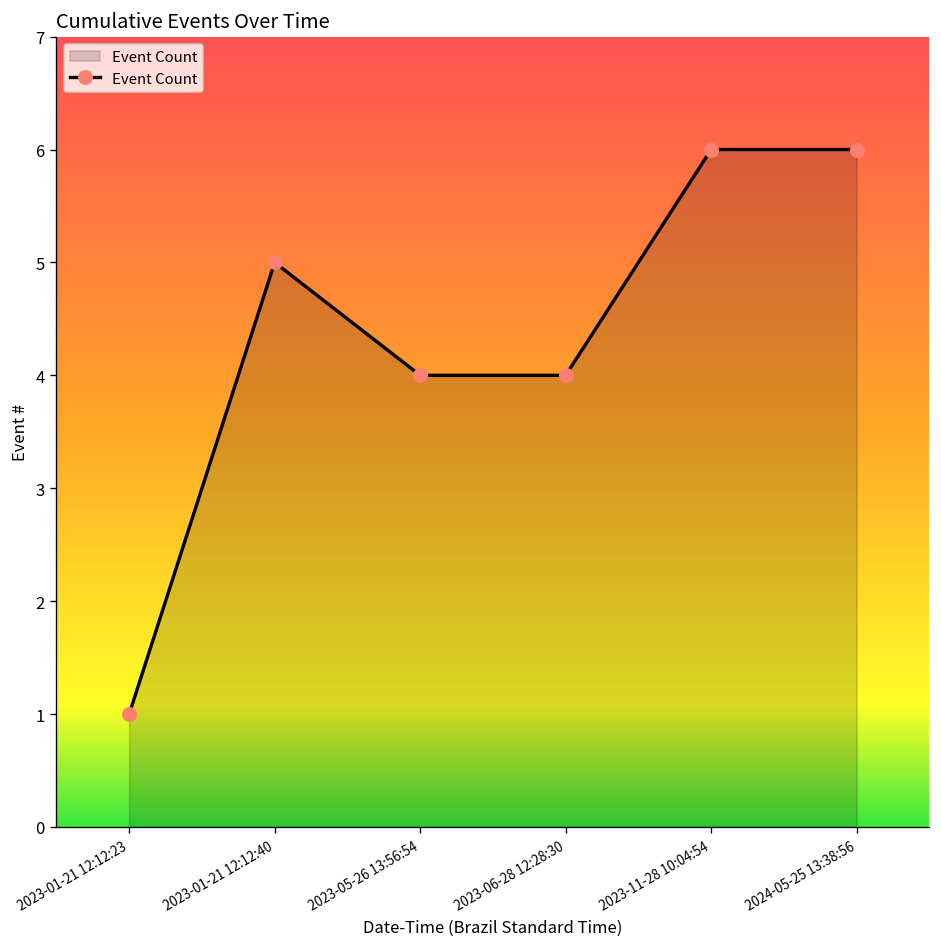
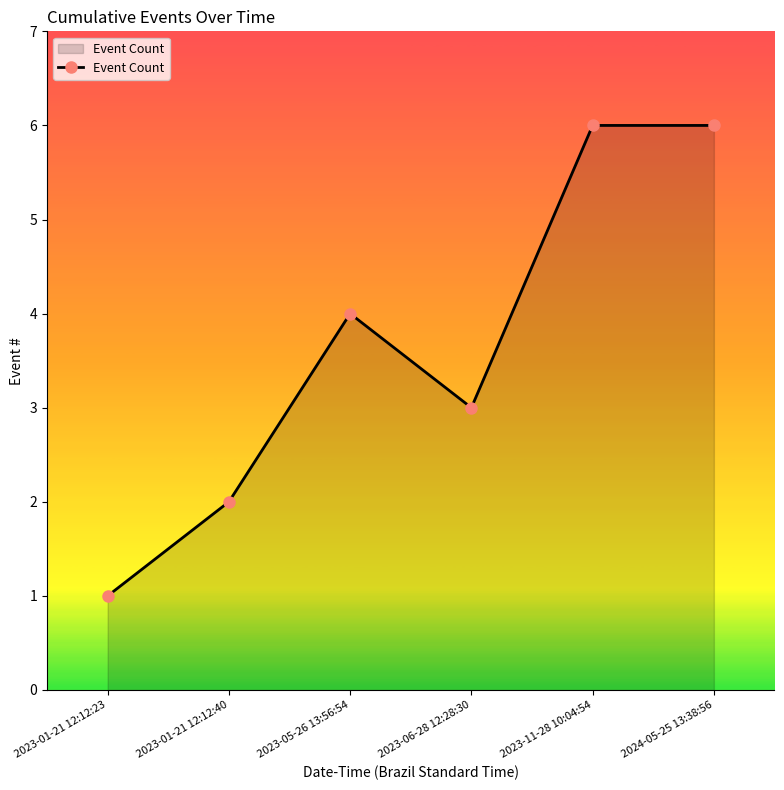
  {
    "2023-01-21 12:12:23": 1,
-   "2023-01-21 12:12:40": 5,
+   "2023-01-21 12:12:40": 2,
    "2023-05-26 13:56:54": 4,
-   "2023-06-28 12:28:30": 4,
+   "2023-06-28 12:28:30": 3,
    "2023-11-28 10:04:54": 6,
    "2024-05-25 13:38:56": 6
  }
